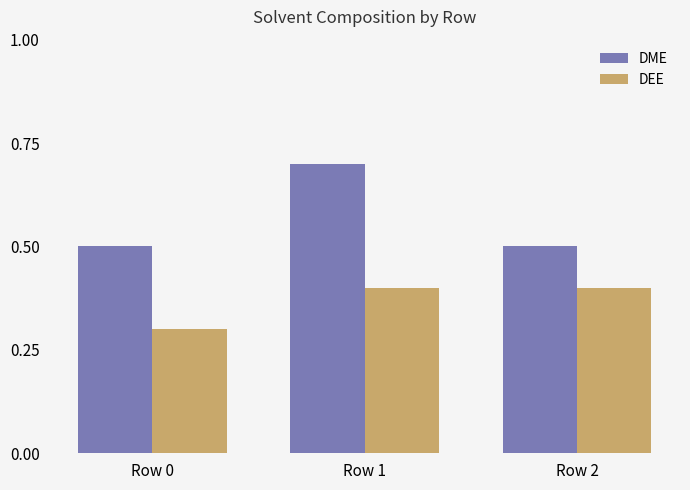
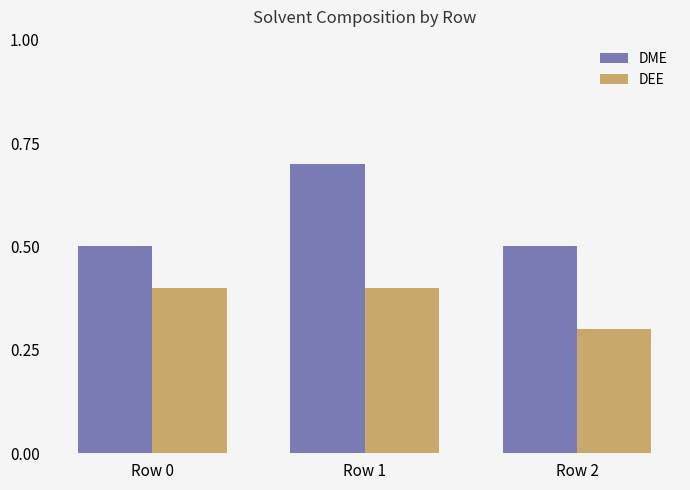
  {
    "DME": {
      "Row 0": 0.5,
      "Row 1": 0.7,
      "Row 2": 0.5
    },
    "DEE": {
-     "Row 0": 0.3,
+     "Row 0": 0.4,
      "Row 1": 0.4,
-     "Row 2": 0.4
+     "Row 2": 0.3
    }
  }
